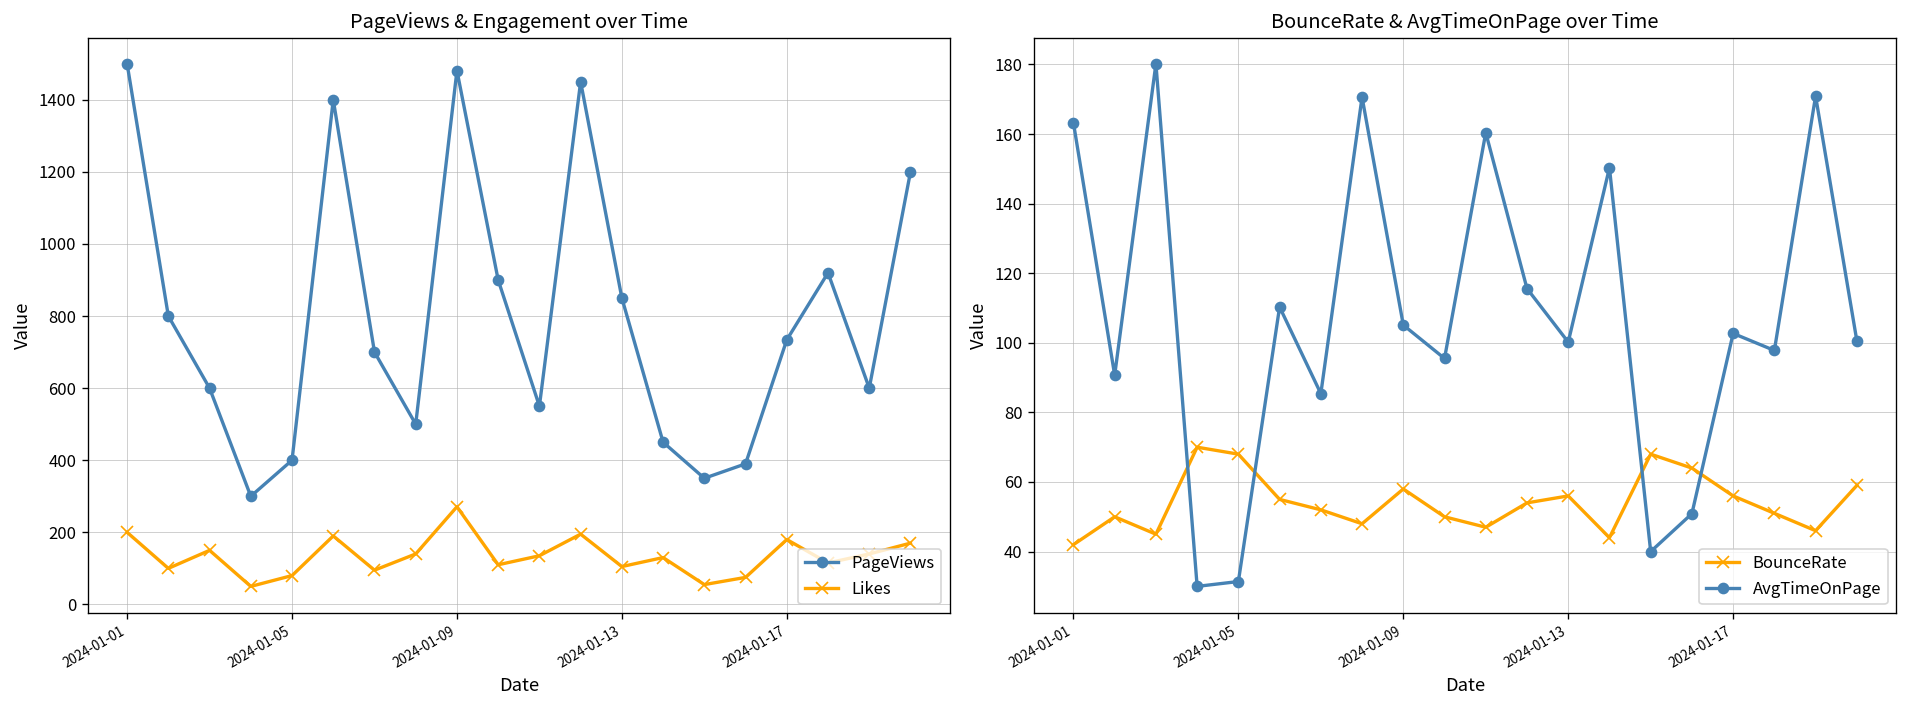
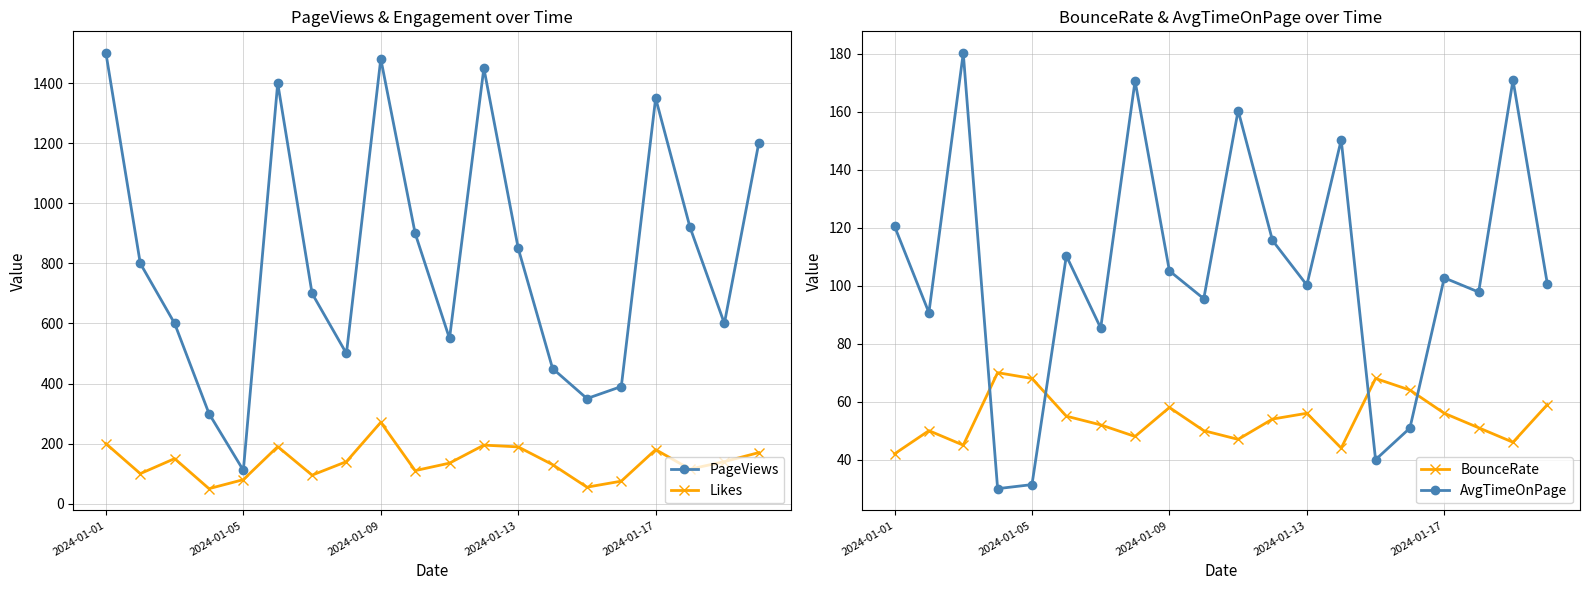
  {
    "PageViews & Engagement over Time": {
      "PageViews": {
        "2024-01-01": 1500,
-       "2024-01-05": 400,
+       "2024-01-05": 110,
        "2024-01-09": 1480,
        "2024-01-13": 850,
-       "2024-01-17": 730
+       "2024-01-17": 1350
      },
      "Likes": {
        "2024-01-01": 200,
        "2024-01-05": 80,
        "2024-01-09": 270,
-       "2024-01-13": 110,
+       "2024-01-13": 190,
        "2024-01-17": 180
      }
    },
    "BounceRate & AvgTimeOnPage over Time": {
      "BounceRate": {
        "2024-01-01": 42,
        "2024-01-05": 68,
        "2024-01-09": 58,
        "2024-01-13": 56,
        "2024-01-17": 56
      },
      "AvgTimeOnPage": {
-       "2024-01-01": 163,
+       "2024-01-01": 121,
        "2024-01-05": 31,
        "2024-01-09": 105,
        "2024-01-13": 100,
        "2024-01-17": 103
      }
    }
  }
